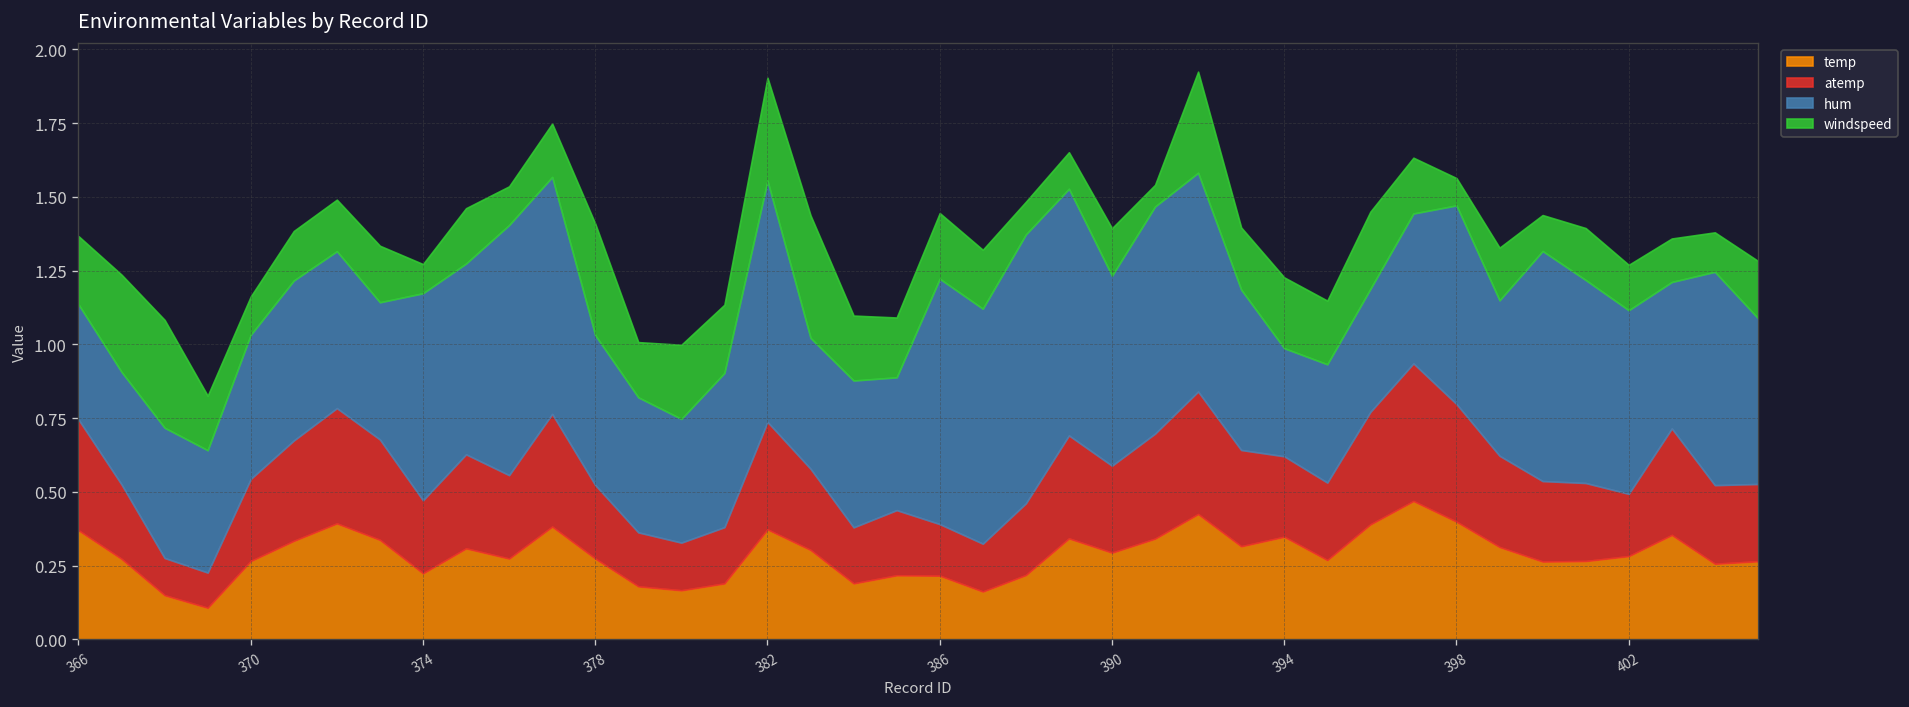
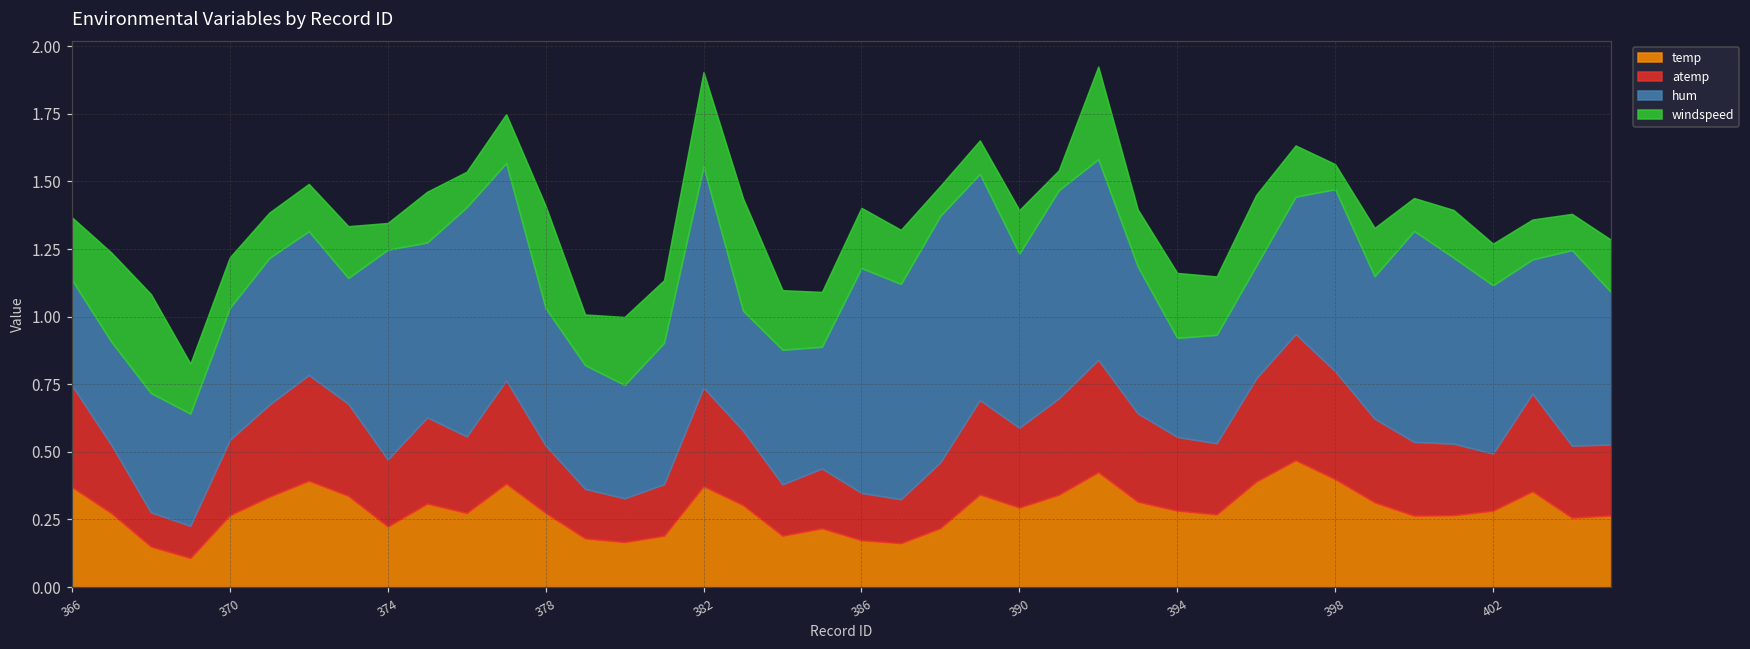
  {
    "temp": {
      "366": 0.37,
      "370": 0.27,
      "374": 0.22,
      "378": 0.27,
      "382": 0.37,
-     "386": 0.22,
+     "386": 0.17,
      "390": 0.29,
-     "394": 0.35,
+     "394": 0.28,
      "398": 0.40,
      "402": 0.28
    },
    "atemp": {
      "366": 0.38,
      "370": 0.28,
      "374": 0.25,
      "378": 0.25,
      "382": 0.36,
      "386": 0.17,
      "390": 0.29,
      "394": 0.27,
      "398": 0.40,
      "402": 0.21
    },
    "hum": {
      "366": 0.39,
      "370": 0.49,
-     "374": 0.70,
+     "374": 0.78,
      "378": 0.51,
      "382": 0.82,
      "386": 0.83,
      "390": 0.64,
      "394": 0.37,
      "398": 0.67,
      "402": 0.62
    },
    "windspeed": {
      "366": 0.23,
-     "370": 0.13,
+     "370": 0.19,
      "374": 0.10,
      "378": 0.38,
      "382": 0.35,
      "386": 0.22,
      "390": 0.16,
      "394": 0.24,
      "398": 0.09,
      "402": 0.15
    }
  }
